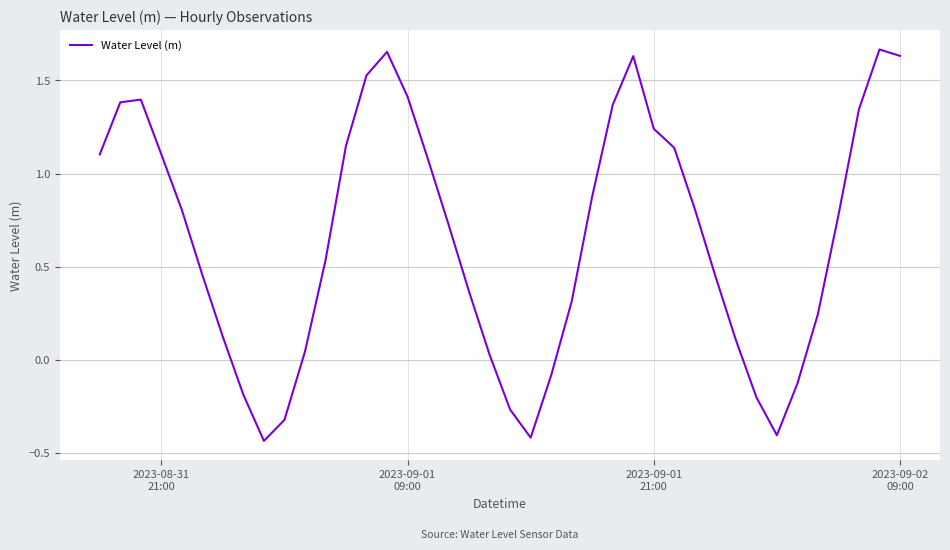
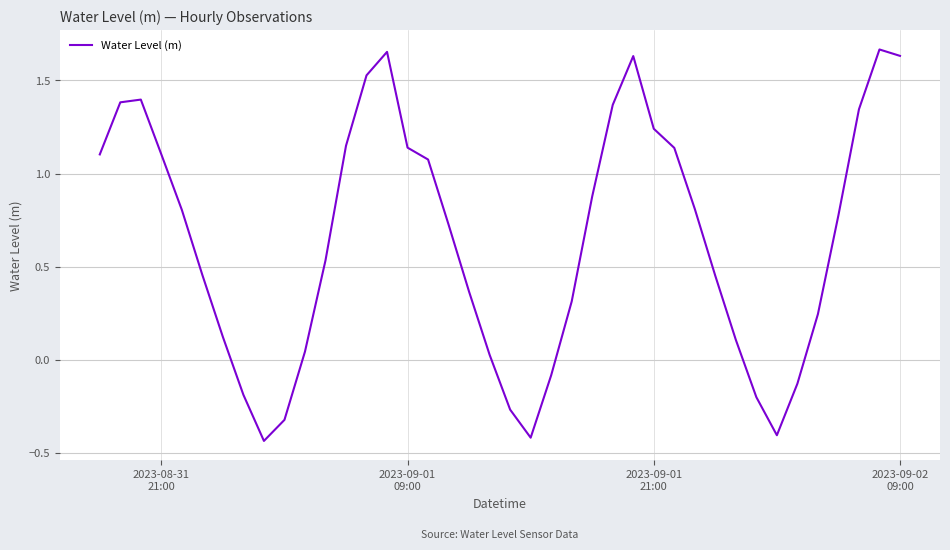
  {
    "2023-08-31 21:00": 1.10,
-   "2023-09-01 09:00": 1.41,
+   "2023-09-01 09:00": 1.14,
    "2023-09-01 21:00": 1.24,
    "2023-09-02 09:00": 1.63
  }
